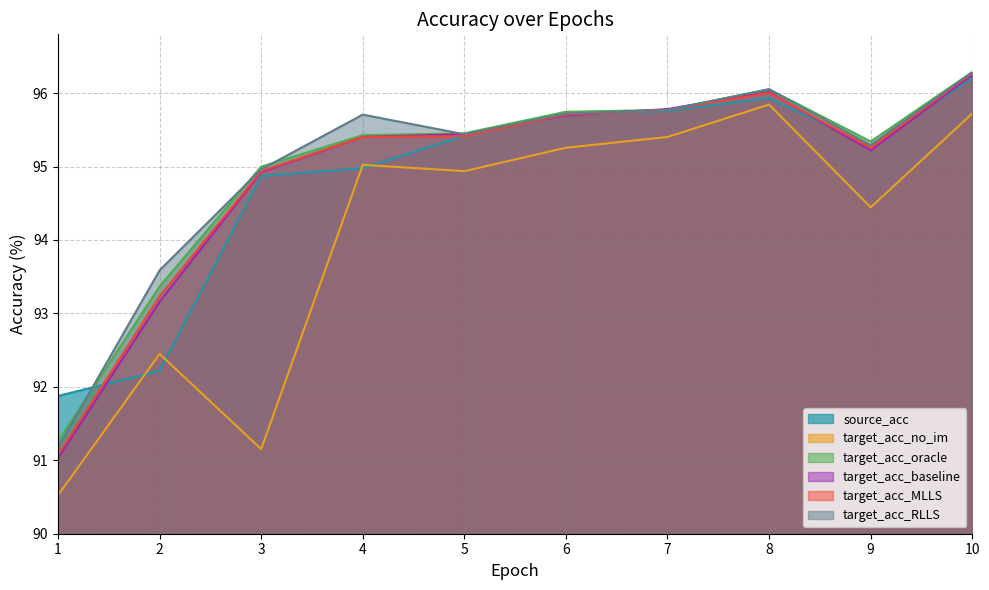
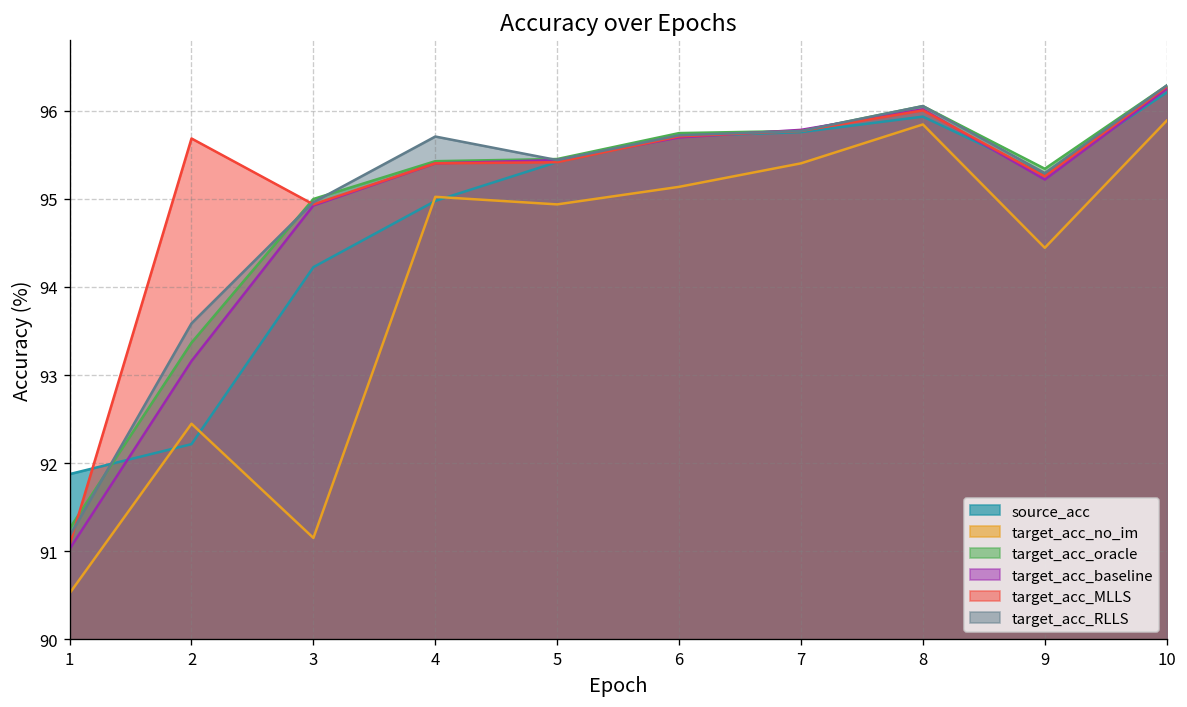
  {
    "source_acc": {
      "1": 91.9,
      "2": 92.2,
-     "3": 94.9,
+     "3": 94.2,
      "4": 95.0,
      "8": 95.9,
      "10": 96.2
    },
    "target_acc_no_im": {
      "1": 90.5,
      "2": 92.4,
      "3": 91.2,
      "4": 95.0,
      "5": 94.9,
-     "6": 95.3,
+     "6": 95.1,
      "7": 95.4,
      "8": 95.8,
      "9": 94.4,
-     "10": 95.7
+     "10": 95.9
    },
    "target_acc_oracle": {
      "1": 91.3,
      "2": 93.4,
      "3": 95.0,
      "9": 95.3
    },
    "target_acc_baseline": {
      "1": 91.0,
      "2": 93.2,
      "9": 95.2
    },
    "target_acc_MLLS": {
      "1": 91.1,
-     "2": 93.2
+     "2": 95.7
    },
    "target_acc_RLLS": {
      "1": 91.2,
      "2": 93.6,
      "4": 95.7
    }
  }
